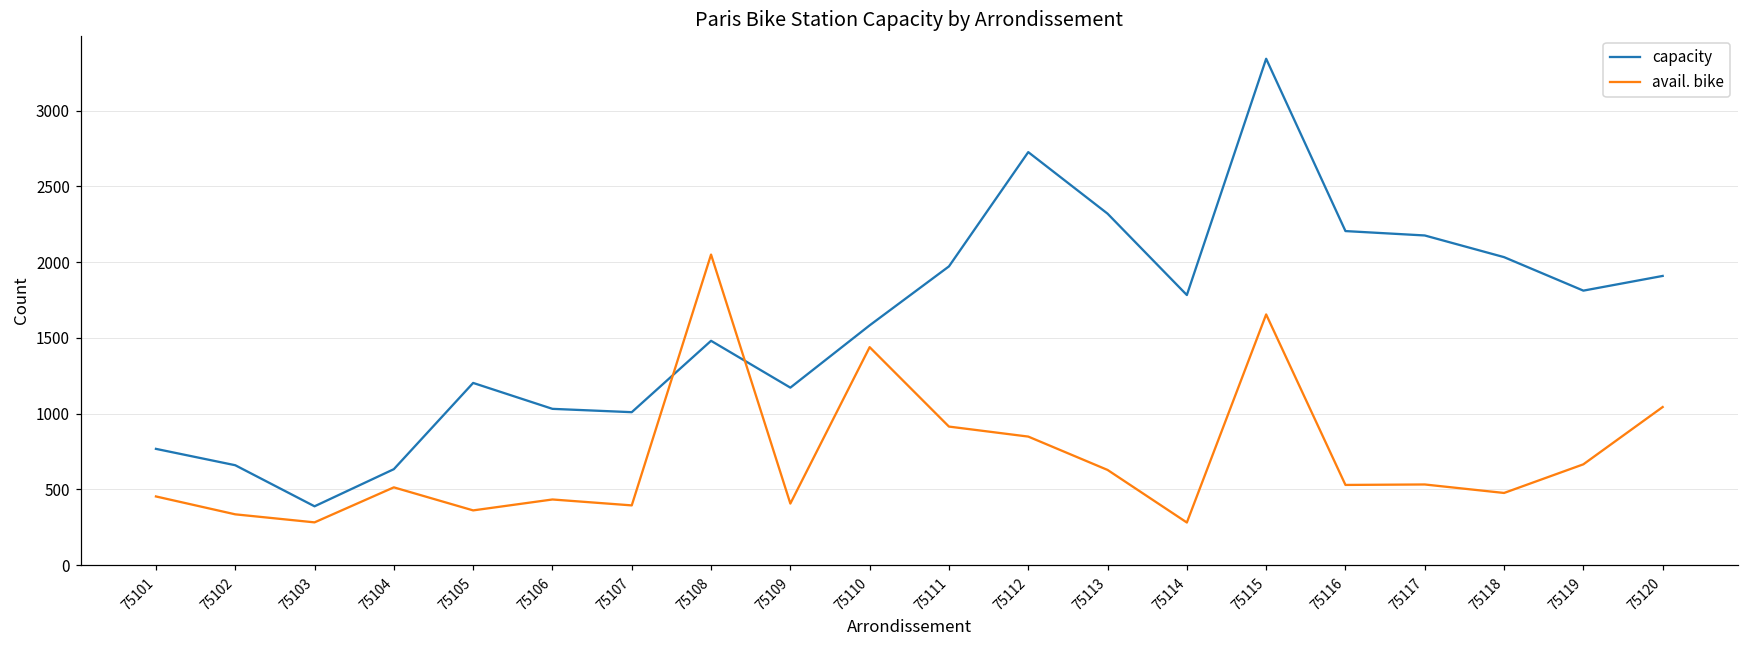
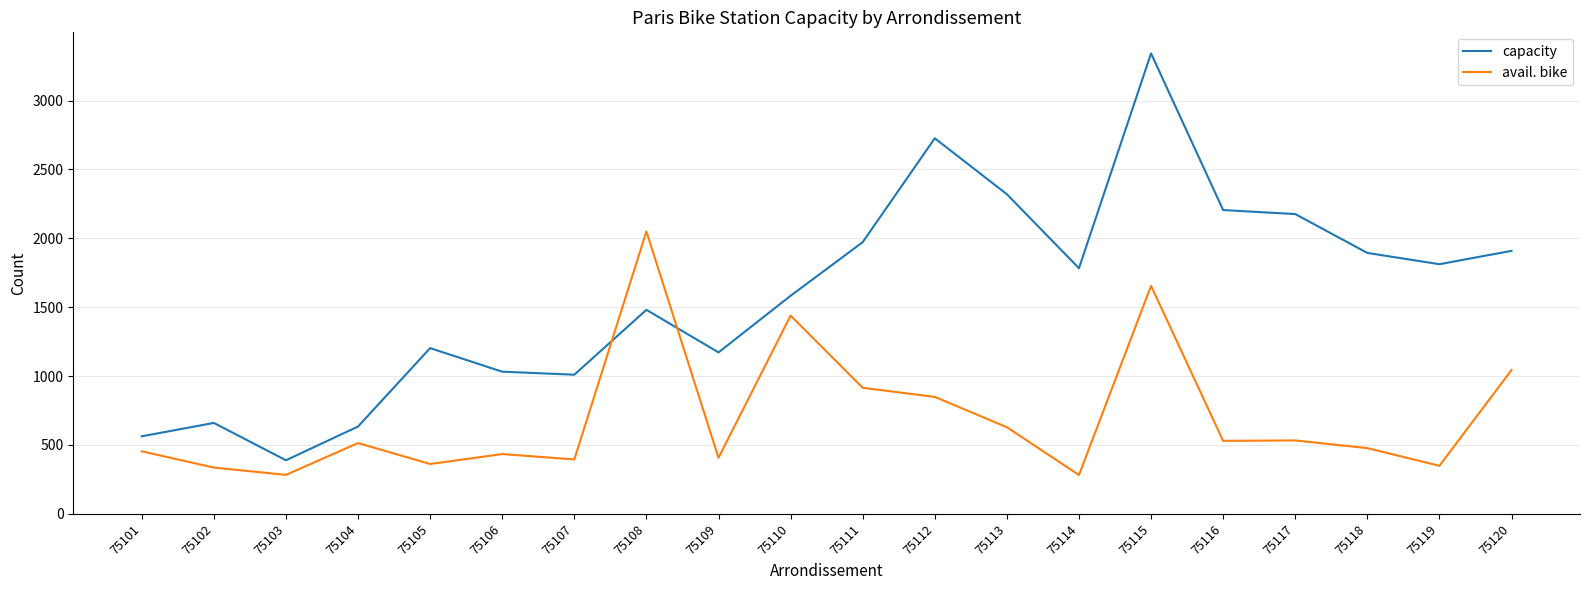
  {
    "capacity": {
-     "75101": 770,
+     "75101": 560,
      "75102": 660,
      "75103": 390,
      "75104": 630,
      "75105": 1200,
      "75106": 1030,
      "75107": 1010,
      "75108": 1480,
      "75109": 1170,
      "75110": 1580,
      "75111": 1970,
      "75112": 2730,
      "75113": 2320,
      "75114": 1780,
      "75115": 3340,
      "75116": 2210,
      "75117": 2180,
-     "75118": 2030,
+     "75118": 1890,
      "75119": 1810,
      "75120": 1910
    },
    "avail. bike": {
      "75101": 450,
      "75102": 340,
      "75103": 280,
      "75104": 510,
      "75105": 360,
      "75106": 430,
      "75107": 400,
      "75108": 2050,
      "75109": 410,
      "75110": 1440,
      "75111": 920,
      "75112": 850,
      "75113": 630,
      "75114": 280,
      "75115": 1660,
      "75116": 530,
      "75117": 530,
      "75118": 480,
-     "75119": 670,
+     "75119": 350,
      "75120": 1040
    }
  }
